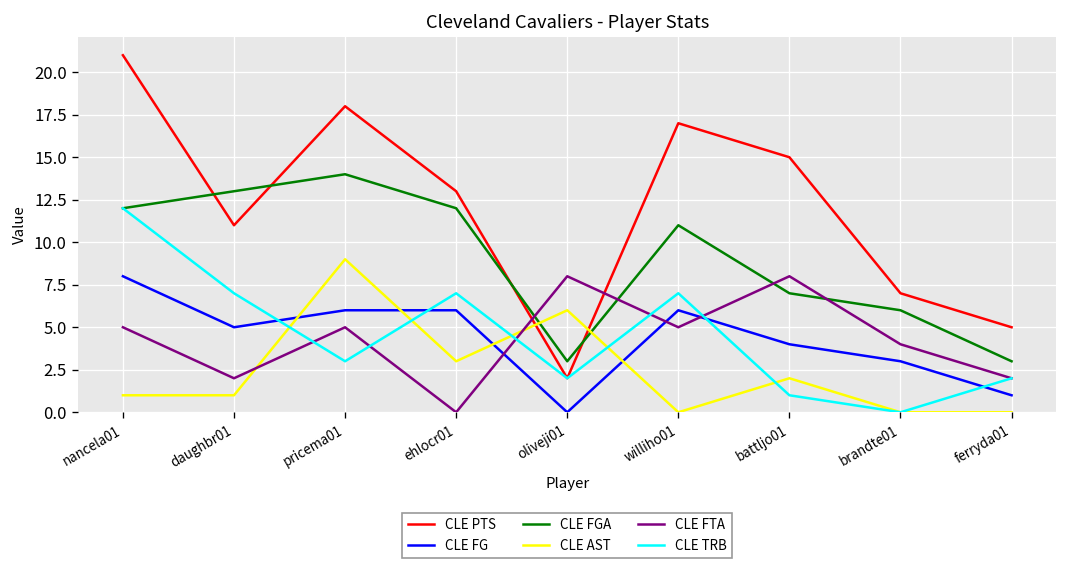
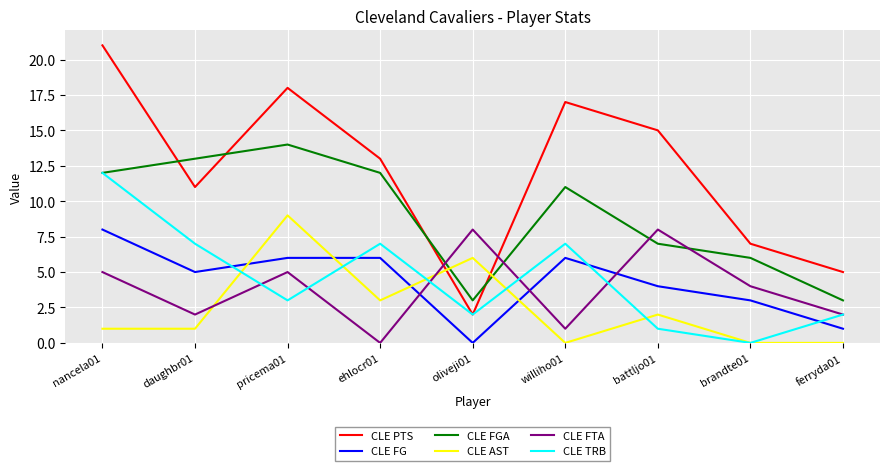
  {
    "CLE PTS": {
      "nancela01": 21,
      "daughbr01": 11,
      "pricema01": 18,
      "ehlocr01": 13,
      "williho01": 17,
      "battljo01": 15,
      "brandte01": 7,
      "ferryda01": 5
    },
    "CLE FG": {
      "nancela01": 8,
      "daughbr01": 5,
      "pricema01": 6,
      "ehlocr01": 6,
      "oliveji01": 0,
      "williho01": 6,
      "battljo01": 4,
      "brandte01": 3,
      "ferryda01": 1
    },
    "CLE FGA": {
      "daughbr01": 13,
      "pricema01": 14,
      "ehlocr01": 12,
      "oliveji01": 3,
      "williho01": 11,
      "battljo01": 7,
      "brandte01": 6,
      "ferryda01": 3
    },
    "CLE AST": {
      "nancela01": 1,
      "daughbr01": 1,
      "pricema01": 9,
      "ehlocr01": 3,
      "oliveji01": 6,
      "williho01": 0,
      "battljo01": 2,
      "ferryda01": 0
    },
    "CLE FTA": {
      "nancela01": 5,
      "daughbr01": 2,
      "pricema01": 5,
      "ehlocr01": 0,
      "oliveji01": 8,
-     "williho01": 5,
+     "williho01": 1,
      "battljo01": 8,
      "brandte01": 4
    },
    "CLE TRB": {
      "daughbr01": 7,
      "pricema01": 3,
      "ehlocr01": 7,
      "williho01": 7,
      "battljo01": 1
    }
  }
